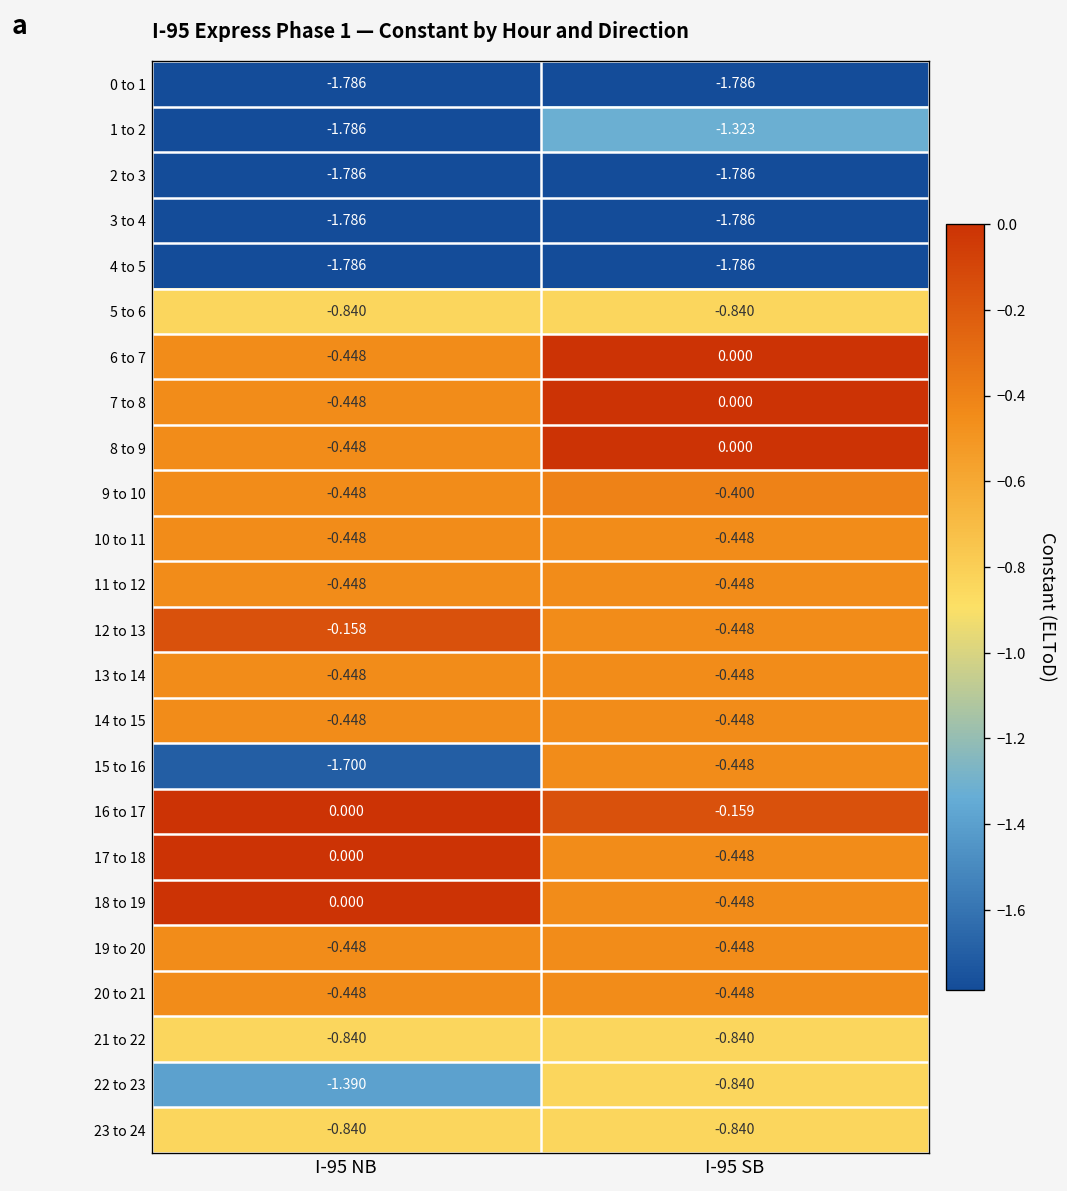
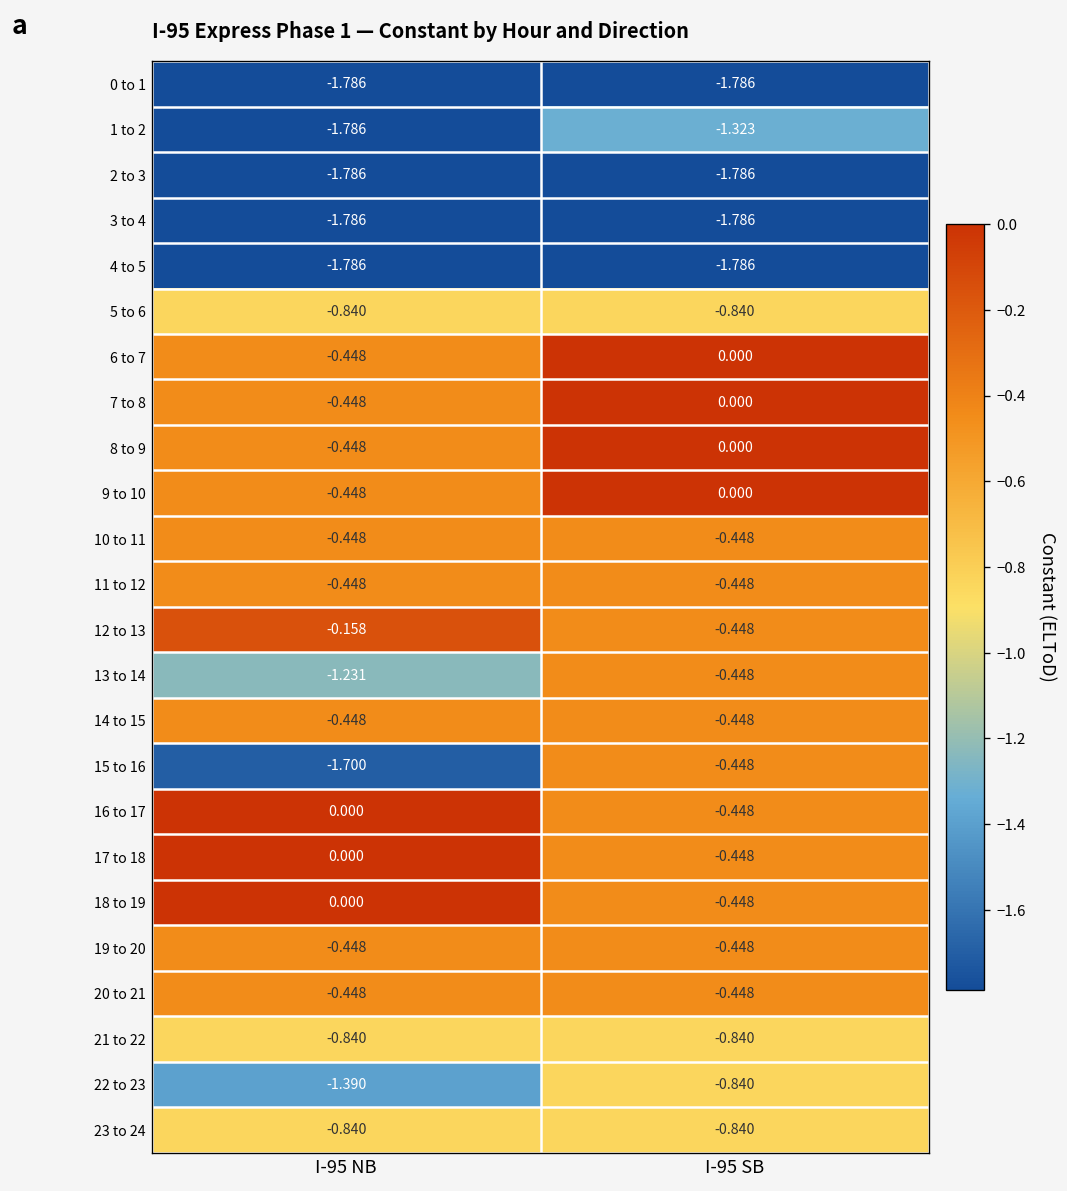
  {
    "0 to 1": {
      "I-95 NB": -1.786,
      "I-95 SB": -1.786
    },
    "1 to 2": {
      "I-95 NB": -1.786,
      "I-95 SB": -1.323
    },
    "2 to 3": {
      "I-95 NB": -1.786,
      "I-95 SB": -1.786
    },
    "3 to 4": {
      "I-95 NB": -1.786,
      "I-95 SB": -1.786
    },
    "4 to 5": {
      "I-95 NB": -1.786,
      "I-95 SB": -1.786
    },
    "5 to 6": {
      "I-95 NB": -0.840,
      "I-95 SB": -0.840
    },
    "6 to 7": {
      "I-95 NB": -0.448,
      "I-95 SB": 0.000
    },
    "7 to 8": {
      "I-95 NB": -0.448,
      "I-95 SB": 0.000
    },
    "8 to 9": {
      "I-95 NB": -0.448,
      "I-95 SB": 0.000
    },
    "9 to 10": {
      "I-95 NB": -0.448,
-     "I-95 SB": -0.400
+     "I-95 SB": 0.000
    },
    "10 to 11": {
      "I-95 NB": -0.448,
      "I-95 SB": -0.448
    },
    "11 to 12": {
      "I-95 NB": -0.448,
      "I-95 SB": -0.448
    },
    "12 to 13": {
      "I-95 NB": -0.158,
      "I-95 SB": -0.448
    },
    "13 to 14": {
-     "I-95 NB": -0.448,
+     "I-95 NB": -1.231,
      "I-95 SB": -0.448
    },
    "14 to 15": {
      "I-95 NB": -0.448,
      "I-95 SB": -0.448
    },
    "15 to 16": {
      "I-95 NB": -1.700,
      "I-95 SB": -0.448
    },
    "16 to 17": {
      "I-95 NB": 0.000,
-     "I-95 SB": -0.159
+     "I-95 SB": -0.448
    },
    "17 to 18": {
      "I-95 NB": 0.000,
      "I-95 SB": -0.448
    },
    "18 to 19": {
      "I-95 NB": 0.000,
      "I-95 SB": -0.448
    },
    "19 to 20": {
      "I-95 NB": -0.448,
      "I-95 SB": -0.448
    },
    "20 to 21": {
      "I-95 NB": -0.448,
      "I-95 SB": -0.448
    },
    "21 to 22": {
      "I-95 NB": -0.840,
      "I-95 SB": -0.840
    },
    "22 to 23": {
      "I-95 NB": -1.390,
      "I-95 SB": -0.840
    },
    "23 to 24": {
      "I-95 NB": -0.840,
      "I-95 SB": -0.840
    }
  }
